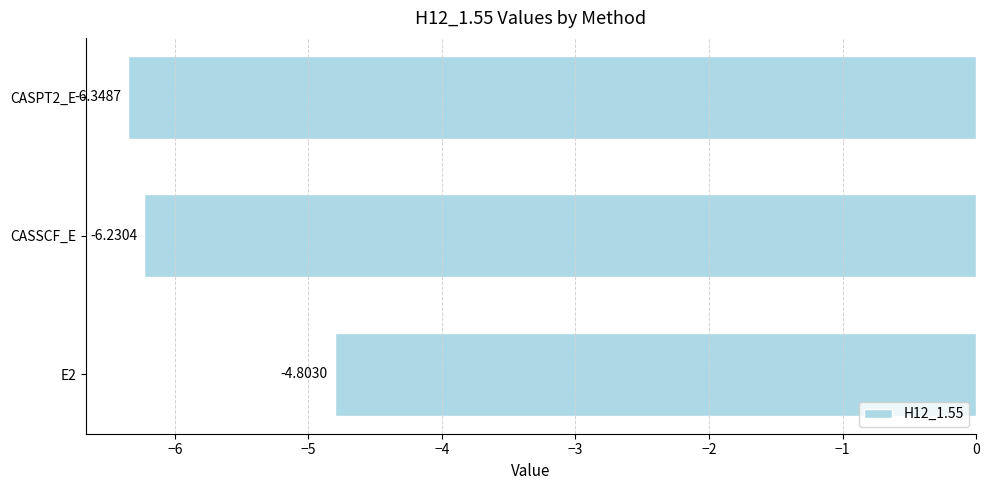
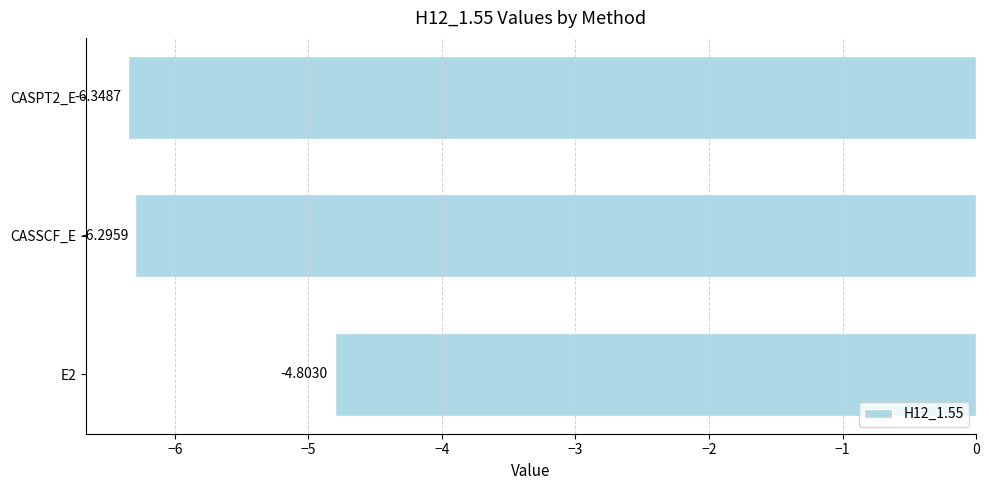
  {
    "CASPT2_E": -6.3487,
-   "CASSCF_E": -6.2304,
+   "CASSCF_E": -6.2959,
    "E2": -4.8030
  }
